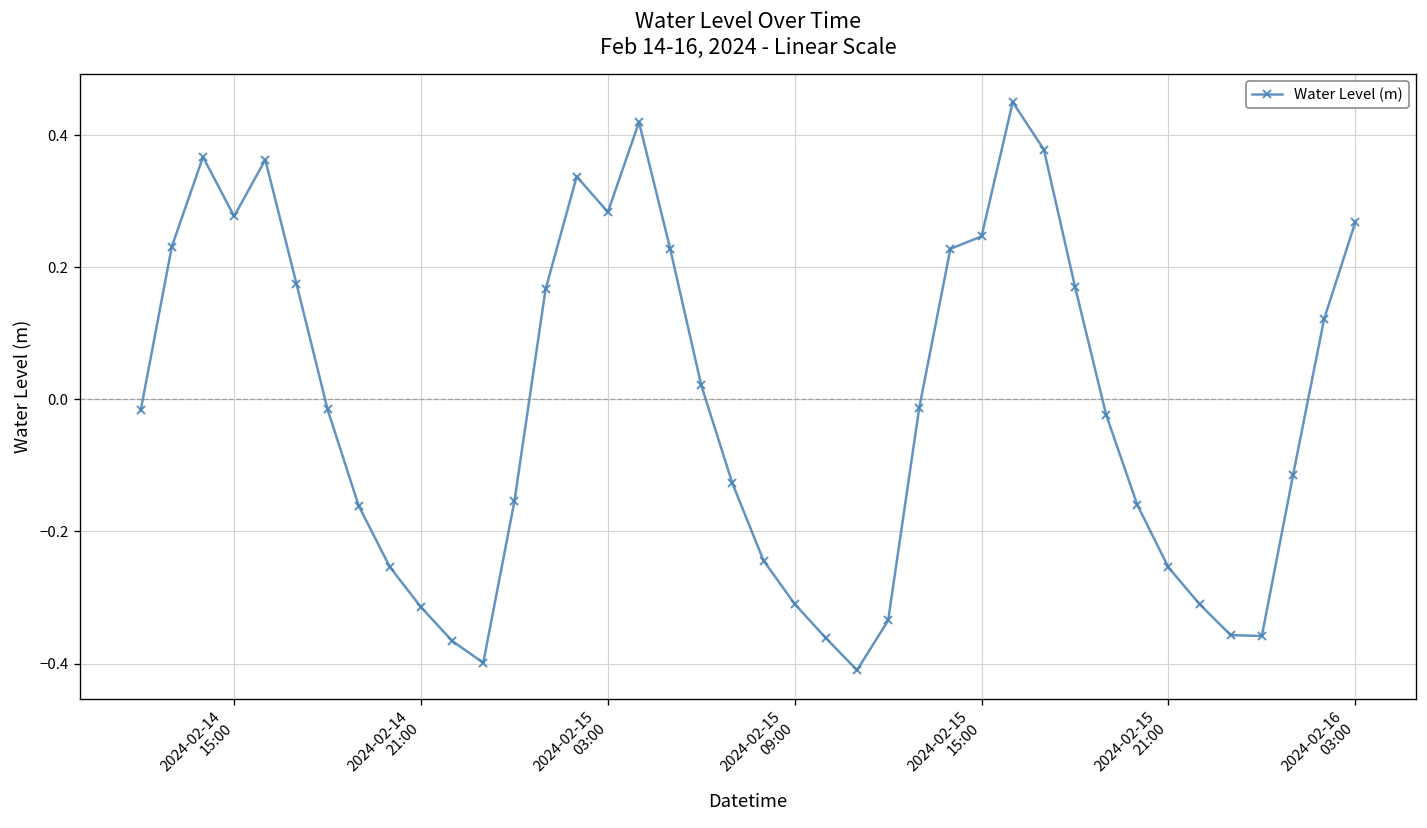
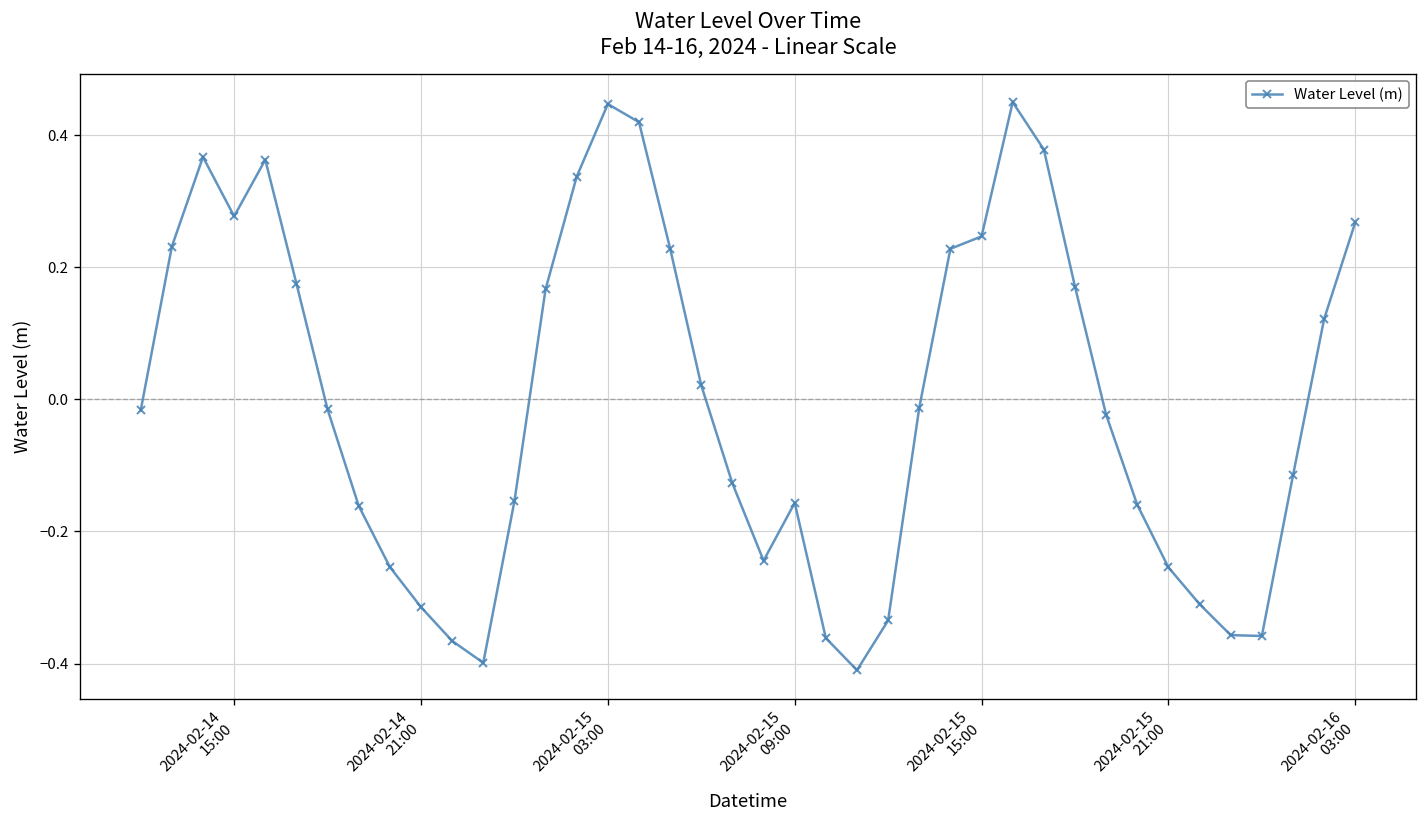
  {
    "2024-02-14 15:00": 0.28,
    "2024-02-14 21:00": -0.31,
-   "2024-02-15 03:00": 0.28,
-   "2024-02-15 09:00": -0.31,
+   "2024-02-15 03:00": 0.45,
+   "2024-02-15 09:00": -0.16,
    "2024-02-15 15:00": 0.25,
    "2024-02-15 21:00": -0.25,
    "2024-02-16 03:00": 0.27
  }
